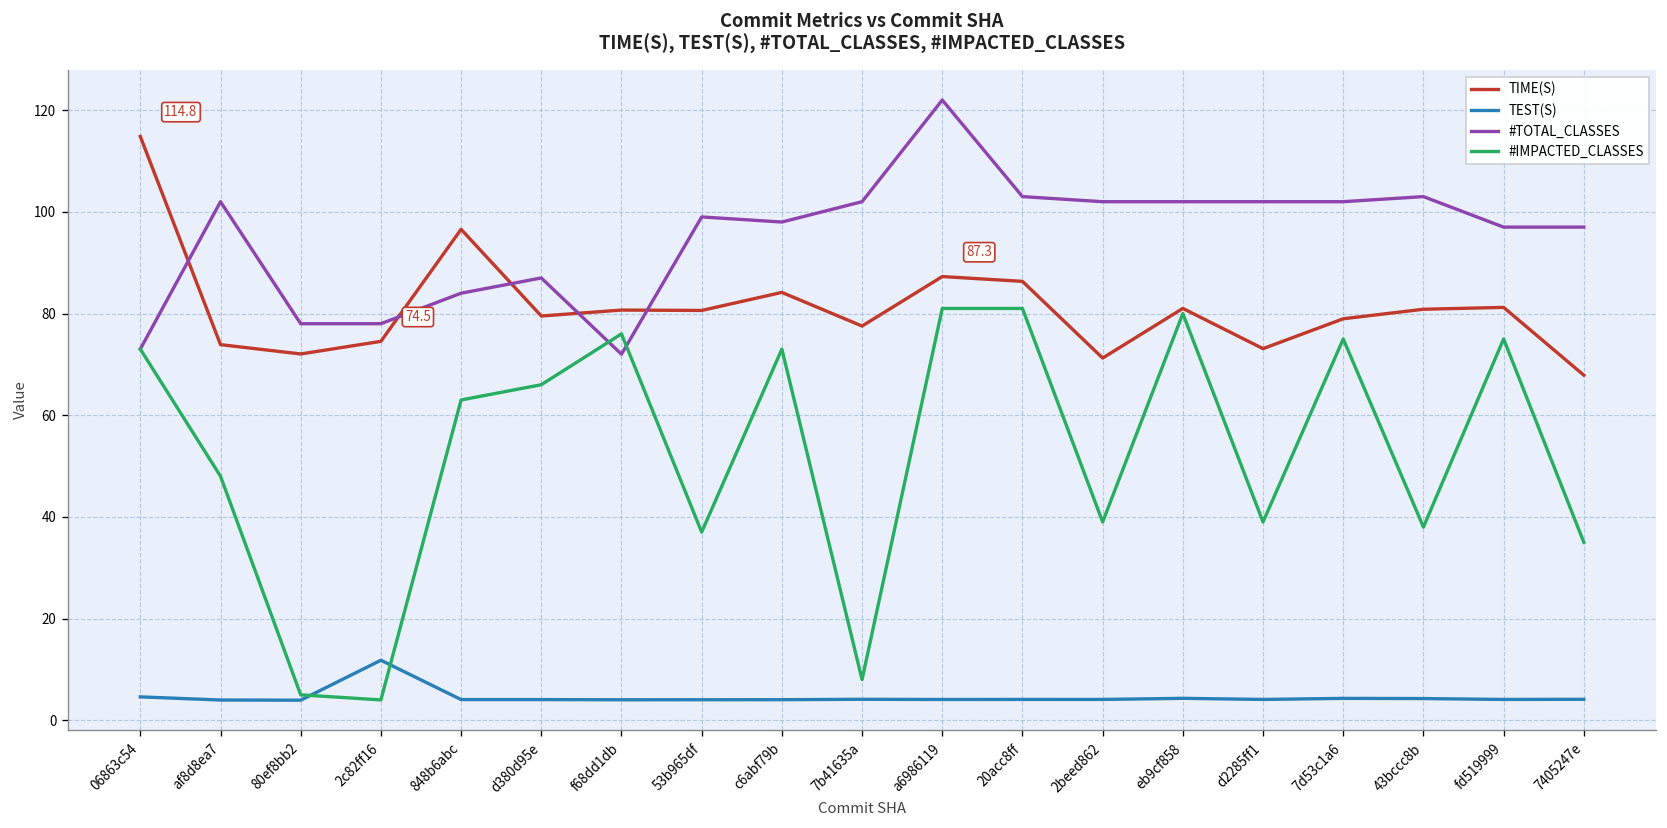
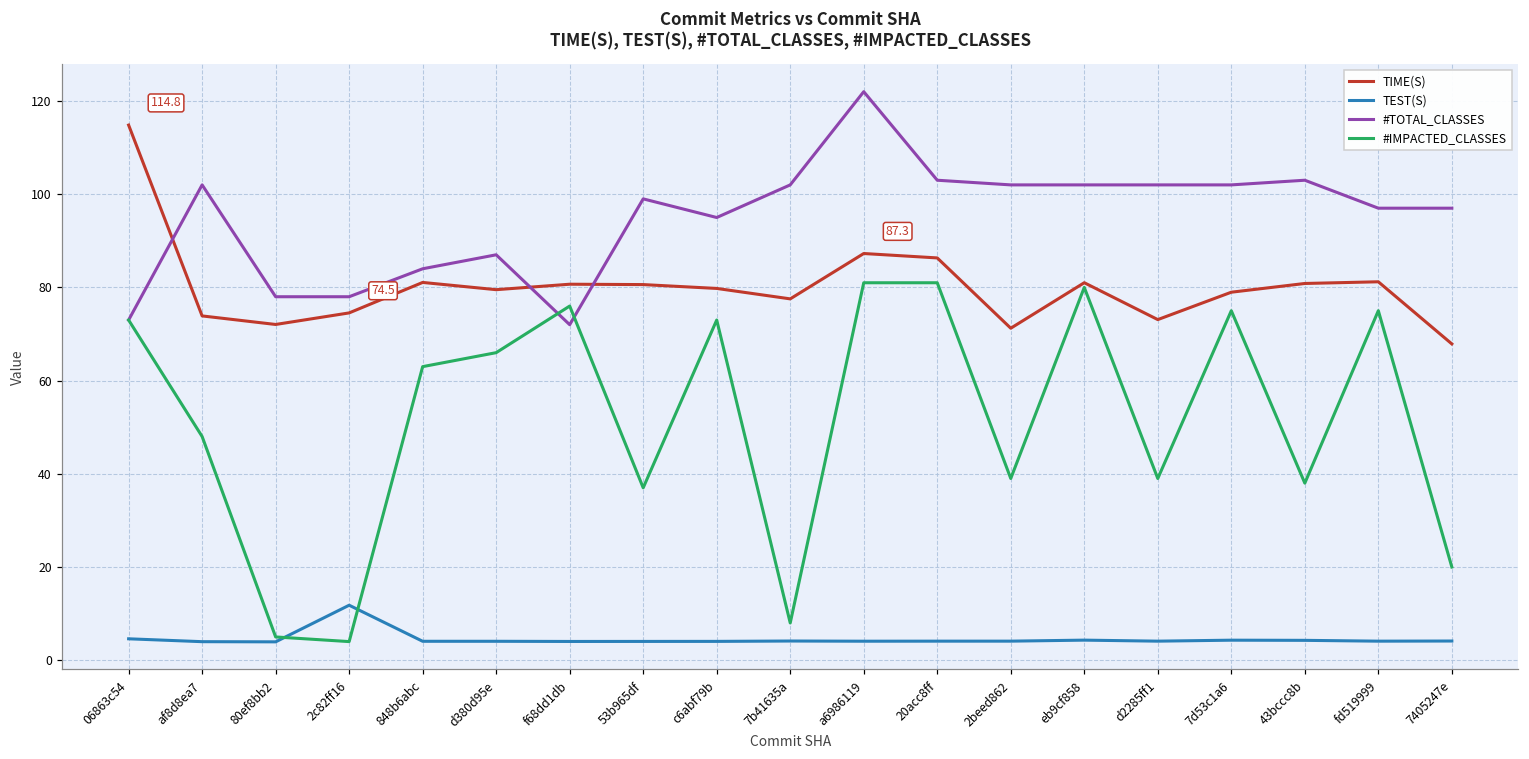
  {
    "TIME(S)": {
      "af8d8ea7": 74,
      "80ef8bb2": 72,
-     "848b6abc": 97,
+     "848b6abc": 81,
      "d380d95e": 80,
      "f68dd1db": 81,
      "53b965df": 81,
-     "c6abf79b": 84,
+     "c6abf79b": 80,
      "7b41635a": 78,
      "20acc8ff": 86,
      "2beed862": 71,
      "eb9cf858": 81,
      "d2285ff1": 73,
      "7d53c1a6": 79,
      "43bccc8b": 81,
      "fd519999": 81,
      "7405247e": 68
    },
    "TEST(S)": {
      "06863c54": 5,
      "af8d8ea7": 4,
      "80ef8bb2": 4,
      "2c82ff16": 12,
      "848b6abc": 4,
      "d380d95e": 4,
      "f68dd1db": 4,
      "53b965df": 4,
      "c6abf79b": 4,
      "7b41635a": 4,
      "a6986119": 4,
      "20acc8ff": 4,
      "2beed862": 4,
      "eb9cf858": 4,
      "d2285ff1": 4,
      "7d53c1a6": 4,
      "43bccc8b": 4,
      "fd519999": 4,
      "7405247e": 4
    },
    "#TOTAL_CLASSES": {
      "af8d8ea7": 102,
      "80ef8bb2": 78,
      "848b6abc": 84,
      "d380d95e": 87,
      "f68dd1db": 72,
      "53b965df": 99,
-     "c6abf79b": 98,
+     "c6abf79b": 95,
      "7b41635a": 102,
      "a6986119": 122,
      "20acc8ff": 103,
      "2beed862": 102,
      "eb9cf858": 102,
      "d2285ff1": 102,
      "7d53c1a6": 102,
      "43bccc8b": 103,
      "fd519999": 97,
      "7405247e": 97
    },
    "#IMPACTED_CLASSES": {
      "af8d8ea7": 48,
      "80ef8bb2": 5,
      "2c82ff16": 4,
      "848b6abc": 63,
      "d380d95e": 66,
      "f68dd1db": 76,
      "53b965df": 37,
      "c6abf79b": 73,
      "7b41635a": 8,
      "a6986119": 81,
      "20acc8ff": 81,
      "2beed862": 39,
      "eb9cf858": 80,
      "d2285ff1": 39,
      "7d53c1a6": 75,
      "43bccc8b": 38,
      "fd519999": 75,
-     "7405247e": 35
+     "7405247e": 20
    }
  }
